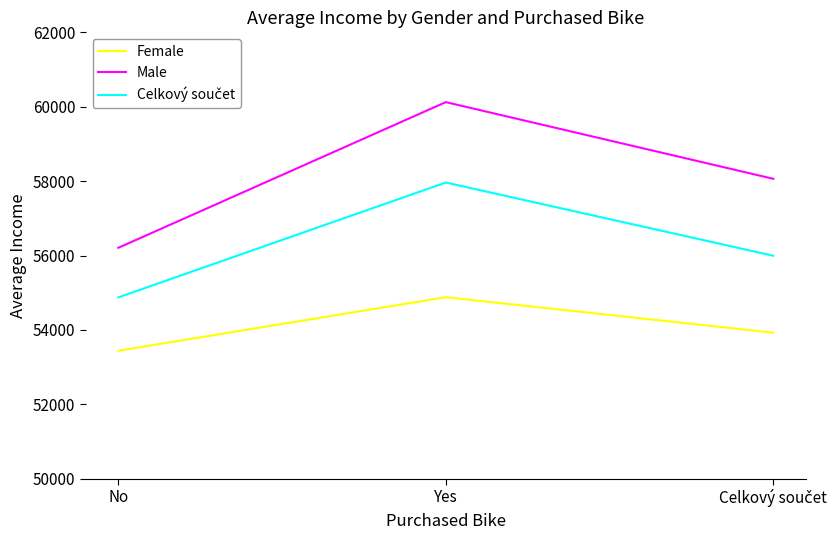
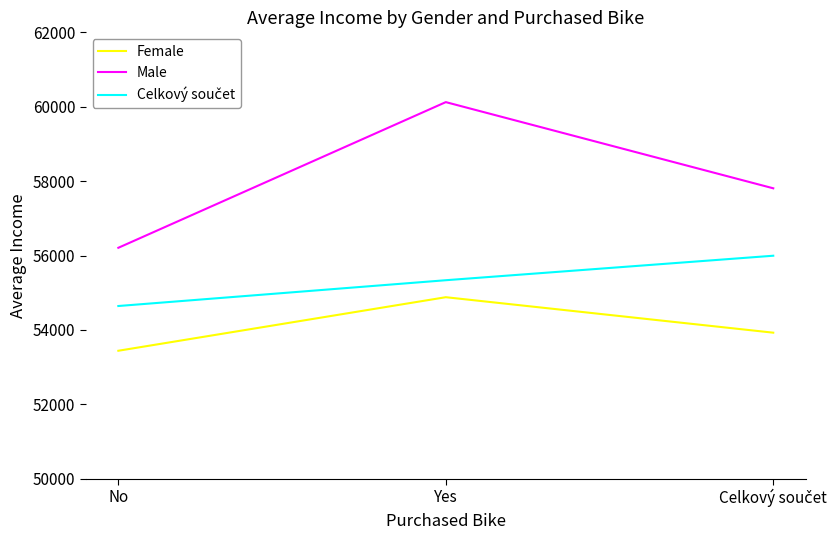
  {
    "Female": {
      "No": 53400,
      "Yes": 54900,
      "Celkový součet": 53900
    },
    "Male": {
      "No": 56200,
      "Yes": 60100,
-     "Celkový součet": 58100
+     "Celkový součet": 57800
    },
    "Celkový součet": {
-     "No": 54900,
-     "Yes": 58000,
+     "No": 54600,
+     "Yes": 55300,
      "Celkový součet": 56000
    }
  }
